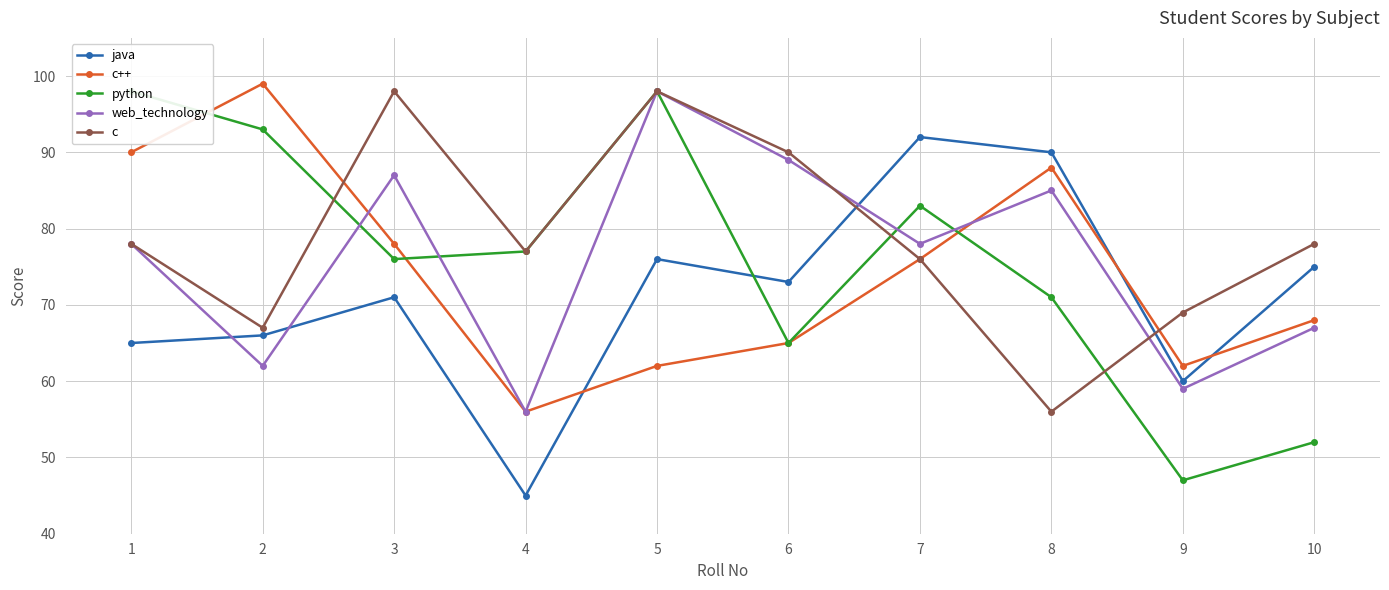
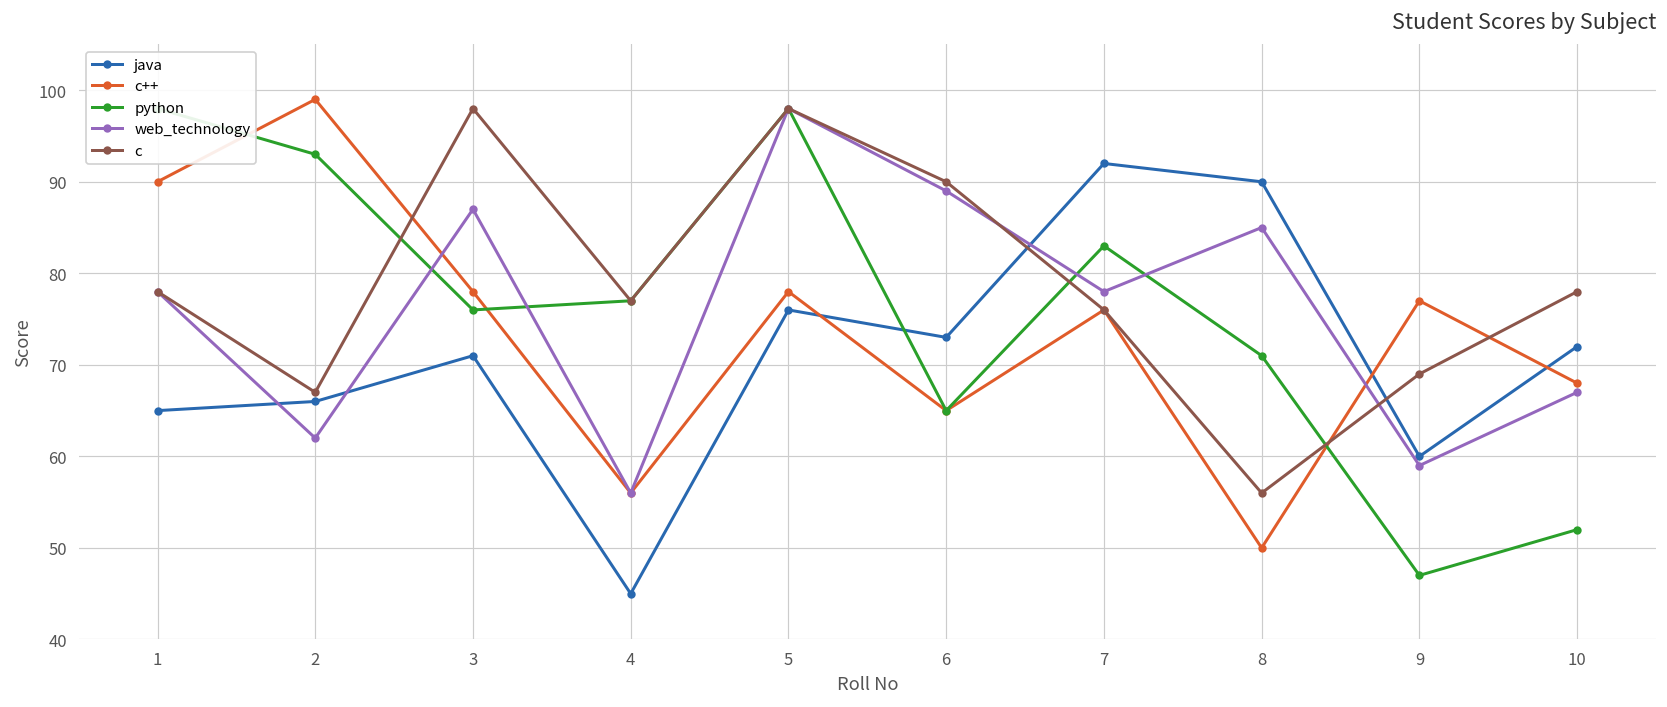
  {
    "java": {
      "1": 65,
      "2": 66,
      "3": 71,
      "4": 45,
      "5": 76,
      "6": 73,
      "7": 92,
      "8": 90,
      "9": 60,
-     "10": 75
+     "10": 72
    },
    "c++": {
      "1": 90,
      "2": 99,
      "3": 78,
-     "5": 62,
-     "8": 88,
-     "9": 62,
+     "5": 78,
+     "8": 50,
+     "9": 77,
      "10": 68
    },
    "python": {
      "2": 93,
      "3": 76,
      "7": 83,
      "8": 71,
      "9": 47,
      "10": 52
    },
    "web_technology": {
      "2": 62,
      "3": 87,
      "6": 89,
      "7": 78,
      "8": 85,
      "9": 59,
      "10": 67
    },
    "c": {
      "2": 67,
      "3": 98,
      "6": 90,
      "8": 56,
      "9": 69,
      "10": 78
    }
  }
